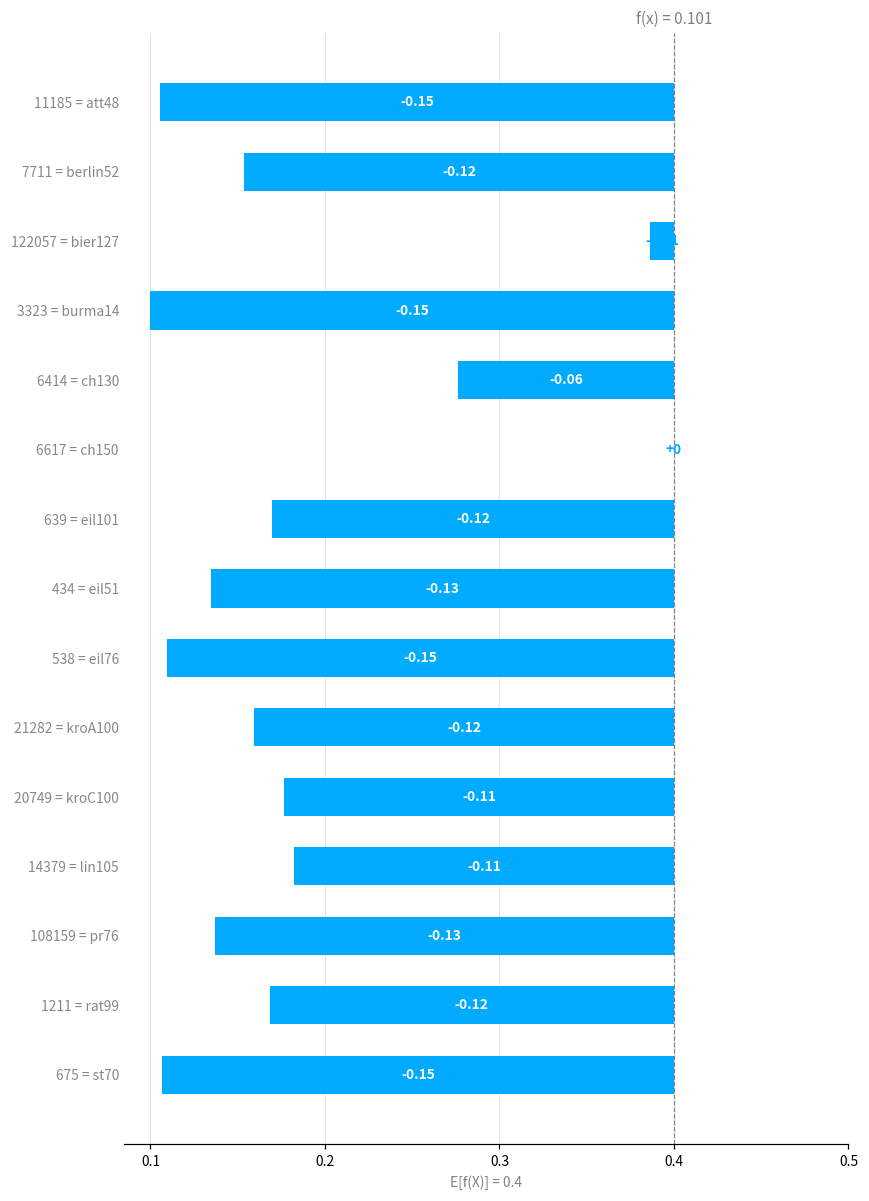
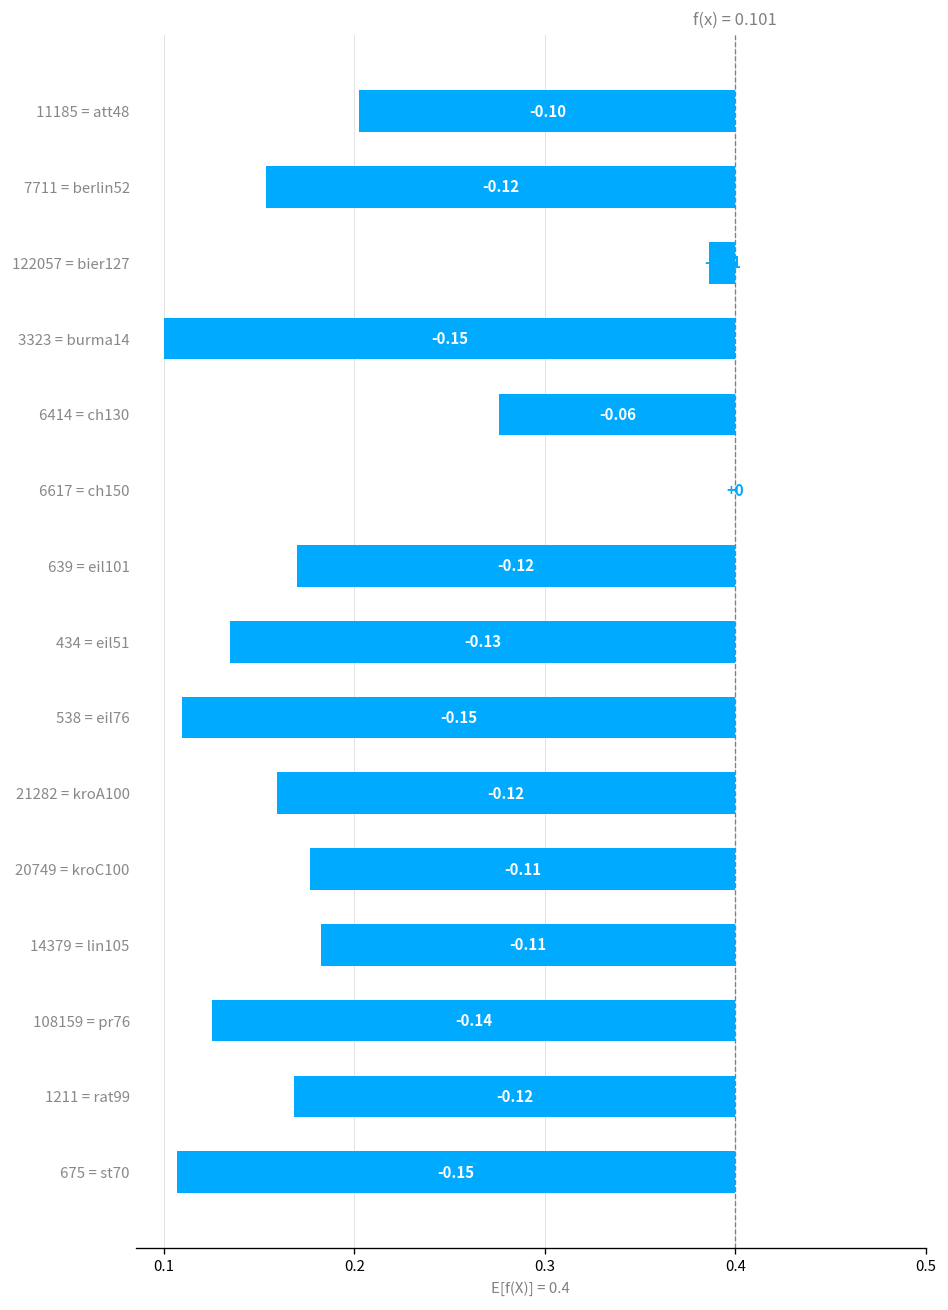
  {
-   "11185 = att48": "-0.15",
+   "11185 = att48": "-0.10",
    "7711 = berlin52": "-0.12",
    "3323 = burma14": "-0.15",
    "6414 = ch130": "-0.06",
    "6617 = ch150": "+0",
    "639 = eil101": "-0.12",
    "434 = eil51": "-0.13",
    "538 = eil76": "-0.15",
    "21282 = kroA100": "-0.12",
    "20749 = kroC100": "-0.11",
    "14379 = lin105": "-0.11",
-   "108159 = pr76": "-0.13",
+   "108159 = pr76": "-0.14",
    "1211 = rat99": "-0.12",
    "675 = st70": "-0.15"
  }
